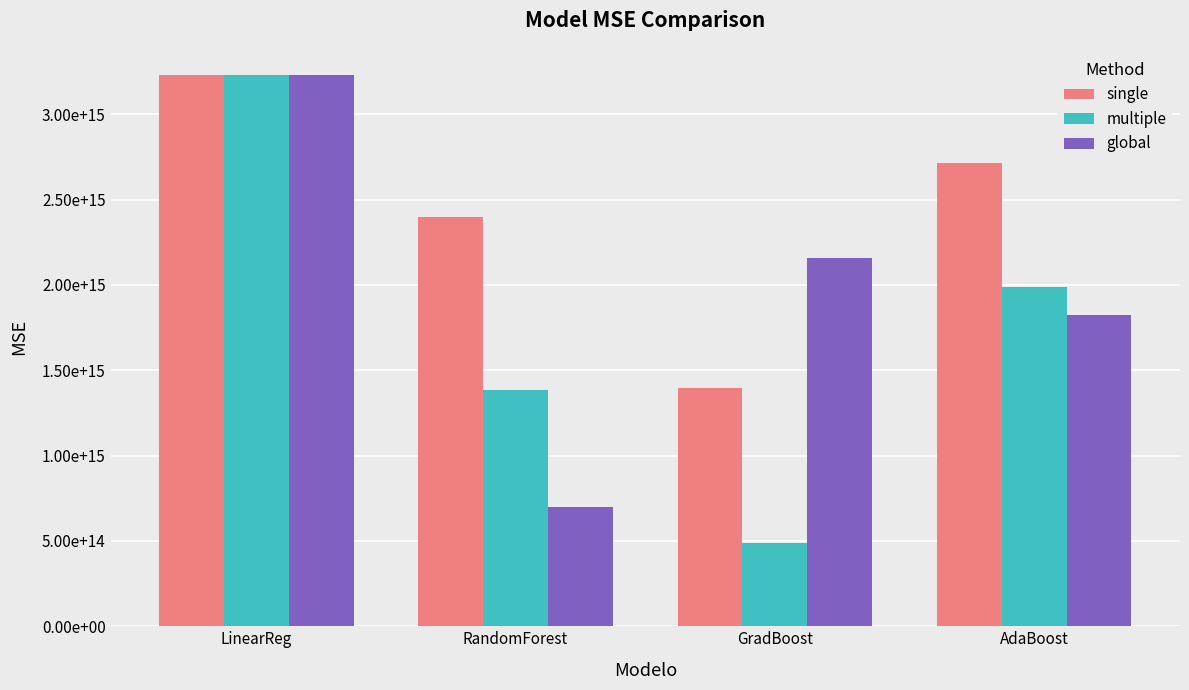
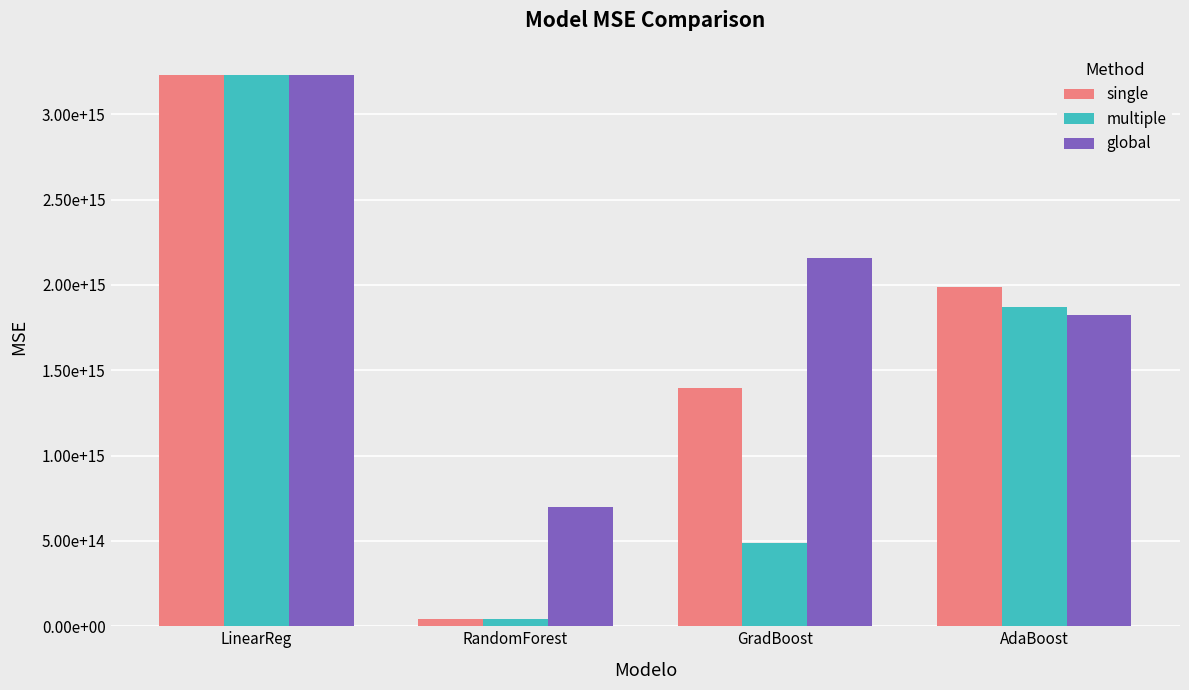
  {
    "single": {
      "LinearReg": 3230000000000000,
-     "RandomForest": 2400000000000000,
+     "RandomForest": 40000000000000,
      "GradBoost": 1390000000000000,
-     "AdaBoost": 2720000000000000
+     "AdaBoost": 1990000000000000
    },
    "multiple": {
      "LinearReg": 3230000000000000,
-     "RandomForest": 1380000000000000,
+     "RandomForest": 40000000000000,
      "GradBoost": 490000000000000,
-     "AdaBoost": 1990000000000000
+     "AdaBoost": 1870000000000000
    },
    "global": {
      "LinearReg": 3230000000000000,
      "RandomForest": 700000000000000,
      "GradBoost": 2160000000000000,
      "AdaBoost": 1830000000000000
    }
  }
